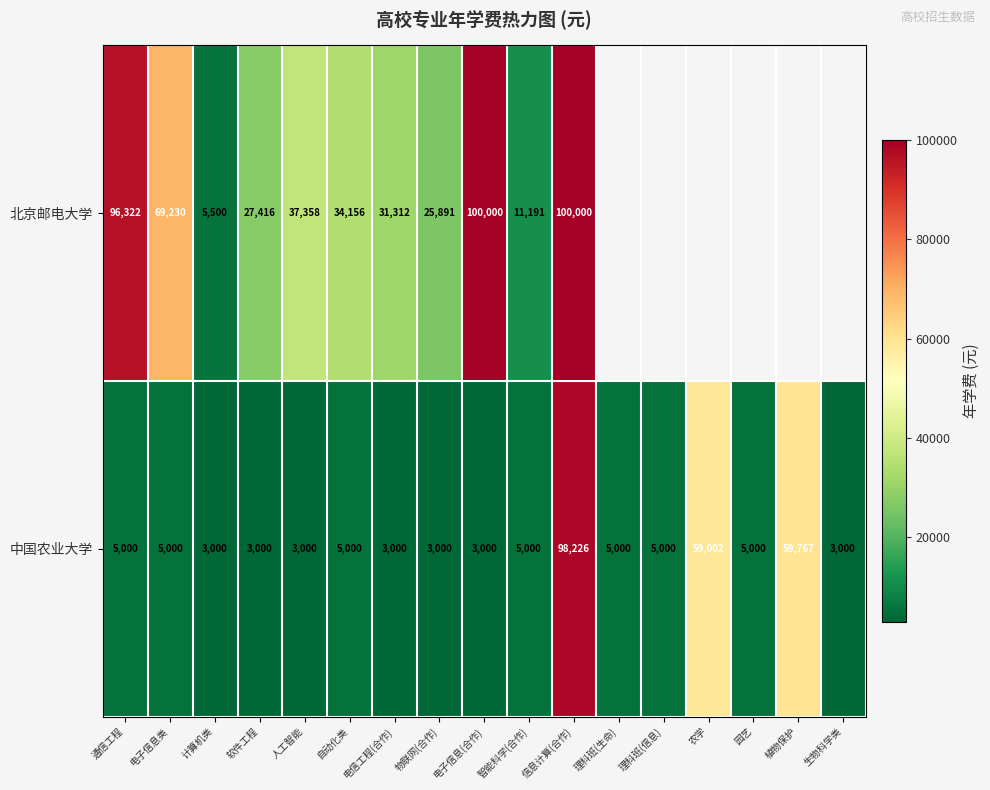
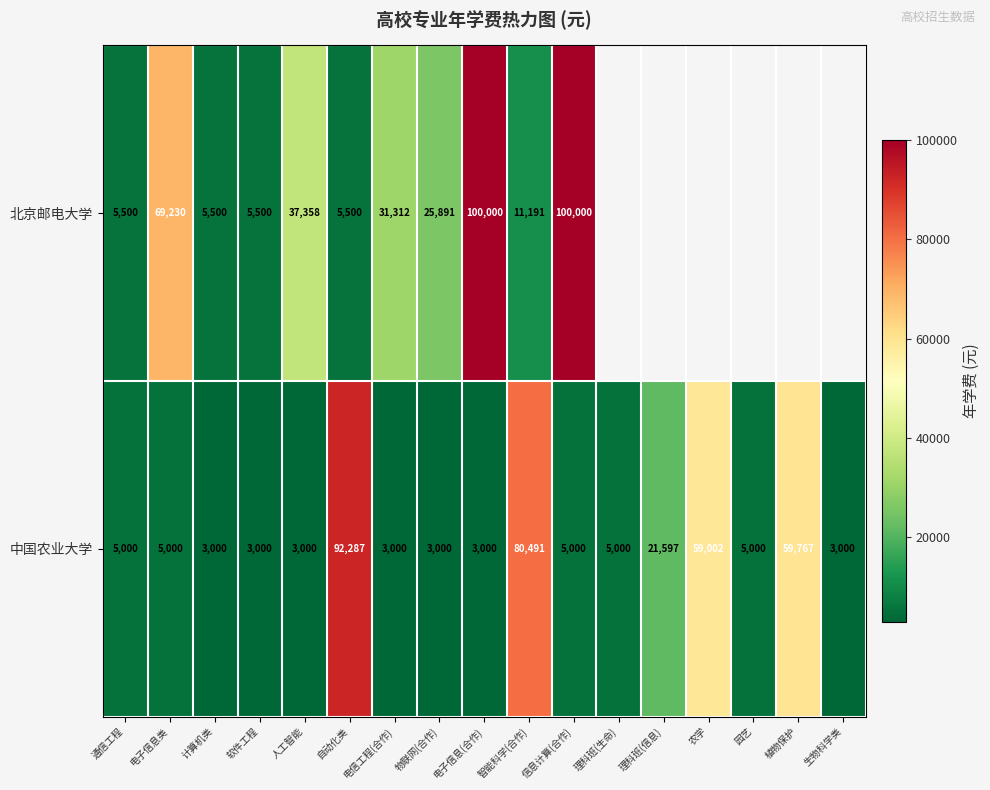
  {
    "北京邮电大学": {
-     "通信工程": "96,322",
+     "通信工程": "5,500",
      "电子信息类": "69,230",
      "计算机类": "5,500",
-     "软件工程": "27,416",
+     "软件工程": "5,500",
      "人工智能": "37,358",
-     "自动化类": "34,156",
+     "自动化类": "5,500",
      "电信工程(合作)": "31,312",
      "物联网(合作)": "25,891",
      "电子信息(合作)": "100,000",
      "智能科学(合作)": "11,191",
      "信息计算(合作)": "100,000"
    },
    "中国农业大学": {
      "通信工程": "5,000",
      "电子信息类": "5,000",
      "计算机类": "3,000",
      "软件工程": "3,000",
      "人工智能": "3,000",
-     "自动化类": "5,000",
+     "自动化类": "92,287",
      "电信工程(合作)": "3,000",
      "物联网(合作)": "3,000",
      "电子信息(合作)": "3,000",
-     "智能科学(合作)": "5,000",
-     "信息计算(合作)": "98,226",
+     "智能科学(合作)": "80,491",
+     "信息计算(合作)": "5,000",
      "理科班(生命)": "5,000",
-     "理科班(信息)": "5,000",
+     "理科班(信息)": "21,597",
      "农学": "59,002",
      "园艺": "5,000",
      "植物保护": "59,767",
      "生物科学类": "3,000"
    }
  }
